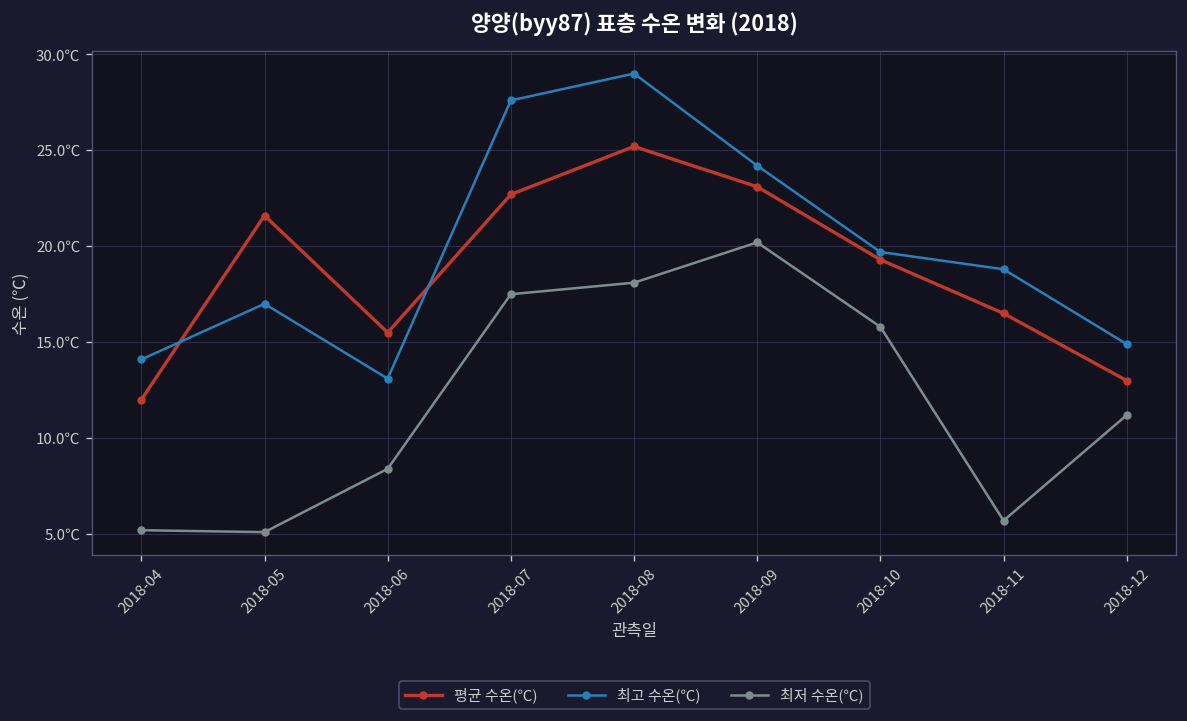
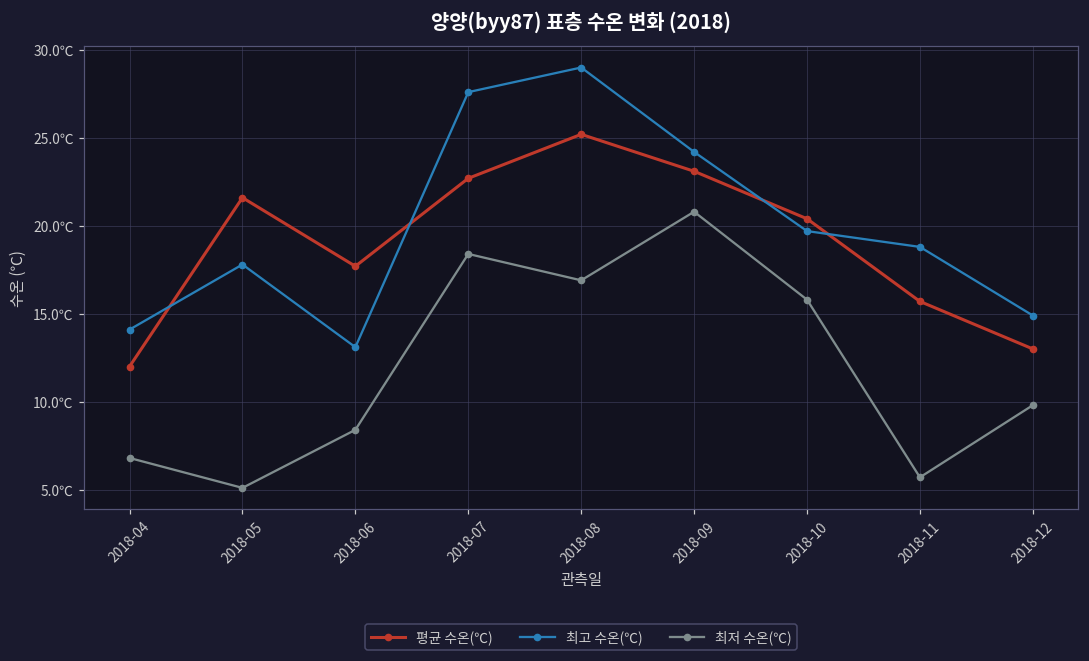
  {
    "평균 수온(℃)": {
      "2018-04": "12.0℃",
      "2018-05": "21.6℃",
-     "2018-06": "15.5℃",
+     "2018-06": "17.7℃",
      "2018-07": "22.7℃",
      "2018-08": "25.2℃",
      "2018-09": "23.1℃",
-     "2018-10": "19.3℃",
-     "2018-11": "16.5℃",
+     "2018-10": "20.4℃",
+     "2018-11": "15.7℃",
      "2018-12": "13.0℃"
    },
    "최고 수온(℃)": {
      "2018-04": "14.1℃",
-     "2018-05": "17.0℃",
+     "2018-05": "17.8℃",
      "2018-06": "13.1℃",
      "2018-07": "27.6℃",
      "2018-08": "29.0℃",
      "2018-09": "24.2℃",
      "2018-10": "19.7℃",
      "2018-11": "18.8℃",
      "2018-12": "14.9℃"
    },
    "최저 수온(℃)": {
-     "2018-04": "5.2℃",
+     "2018-04": "6.8℃",
      "2018-05": "5.1℃",
      "2018-06": "8.4℃",
-     "2018-07": "17.5℃",
-     "2018-08": "18.1℃",
-     "2018-09": "20.2℃",
+     "2018-07": "18.4℃",
+     "2018-08": "16.9℃",
+     "2018-09": "20.8℃",
      "2018-10": "15.8℃",
      "2018-11": "5.7℃",
-     "2018-12": "11.2℃"
+     "2018-12": "9.8℃"
    }
  }
